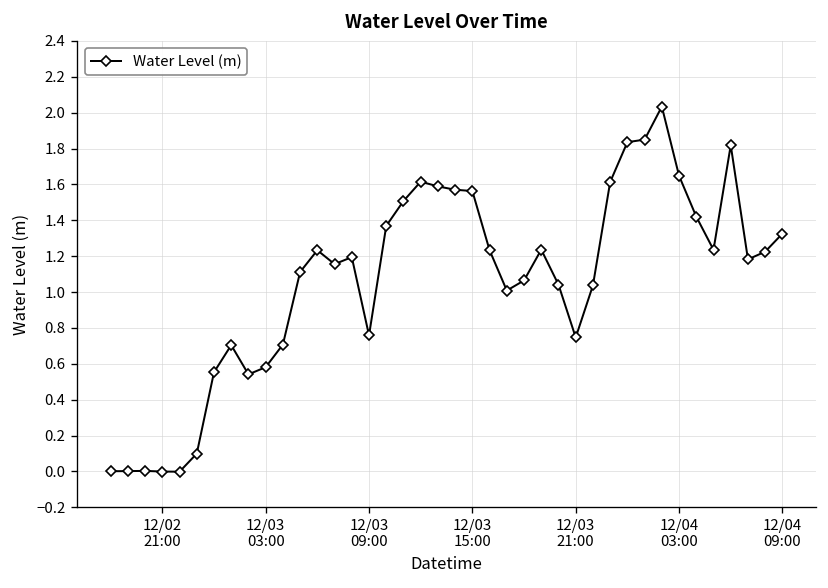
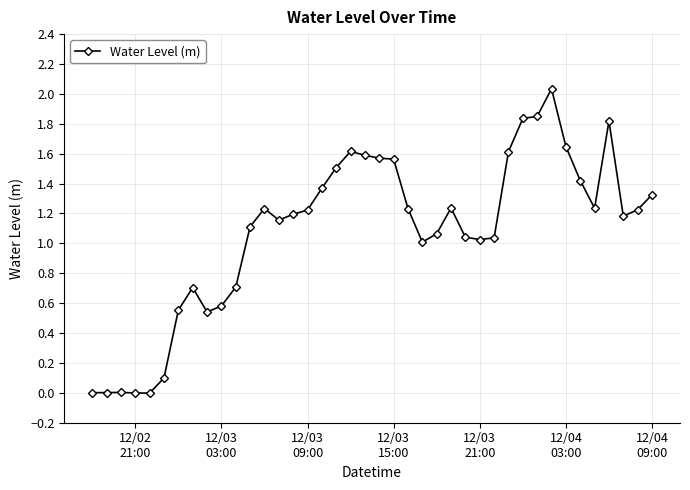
  {
    "12/02 21:00": 0.00,
    "12/03 03:00": 0.58,
-   "12/03 09:00": 0.76,
+   "12/03 09:00": 1.22,
    "12/03 15:00": 1.56,
-   "12/03 21:00": 0.75,
+   "12/03 21:00": 1.03,
    "12/04 03:00": 1.65,
    "12/04 09:00": 1.33
  }
